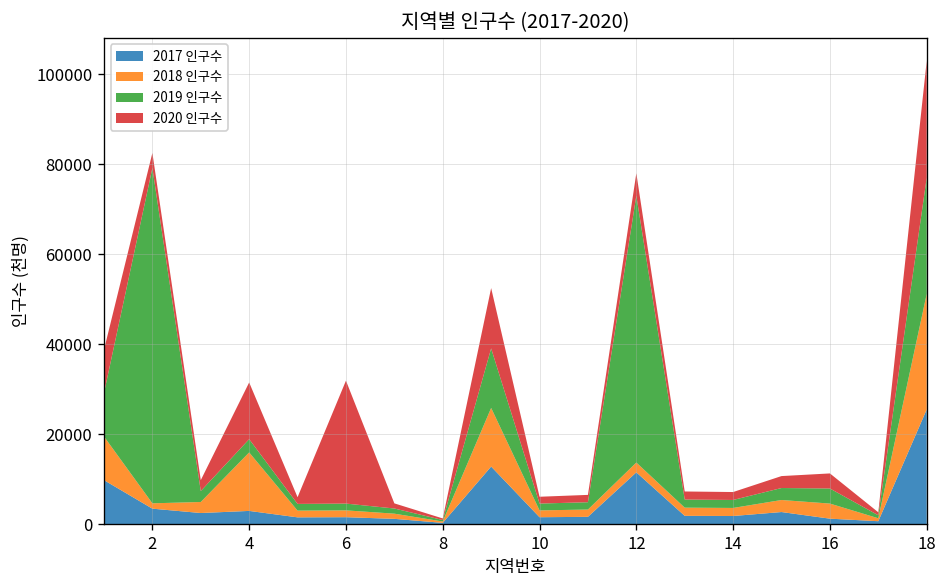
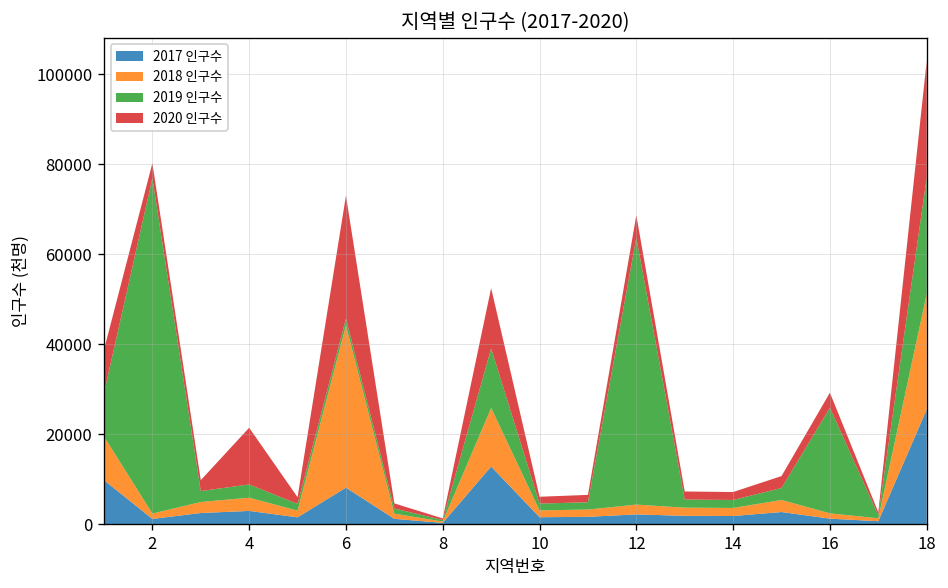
  {
    "2017 인구수": {
-     "2": 3000,
+     "2": 1000,
      "4": 3000,
-     "6": 2000,
+     "6": 8000,
      "10": 2000,
-     "12": 11000,
+     "12": 2000,
      "14": 2000,
      "16": 1000,
      "18": 25000
    },
    "2018 인구수": {
      "2": 1000,
-     "4": 13000,
-     "6": 2000,
+     "4": 3000,
+     "6": 36000,
      "10": 2000,
      "12": 2000,
      "14": 2000,
-     "16": 3000,
+     "16": 1000,
      "18": 26000
    },
    "2019 인구수": {
      "2": 75000,
      "4": 3000,
      "6": 2000,
      "10": 2000,
      "12": 59000,
      "14": 2000,
-     "16": 3000,
+     "16": 23000,
      "18": 26000
    },
    "2020 인구수": {
      "2": 3000,
      "4": 13000,
      "6": 27000,
      "10": 2000,
      "12": 5000,
      "14": 2000,
      "16": 3000,
      "18": 26000
    }
  }
